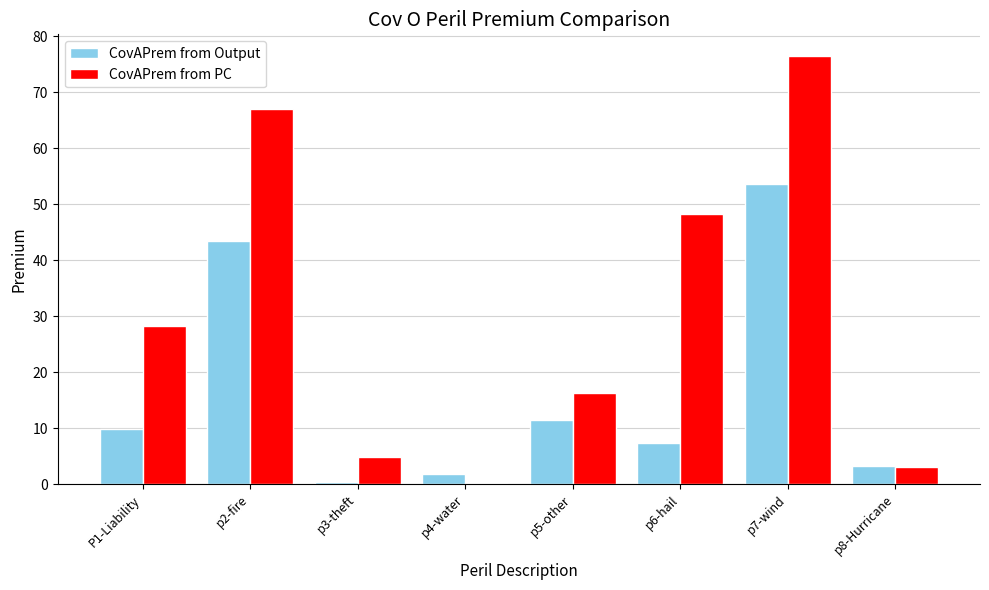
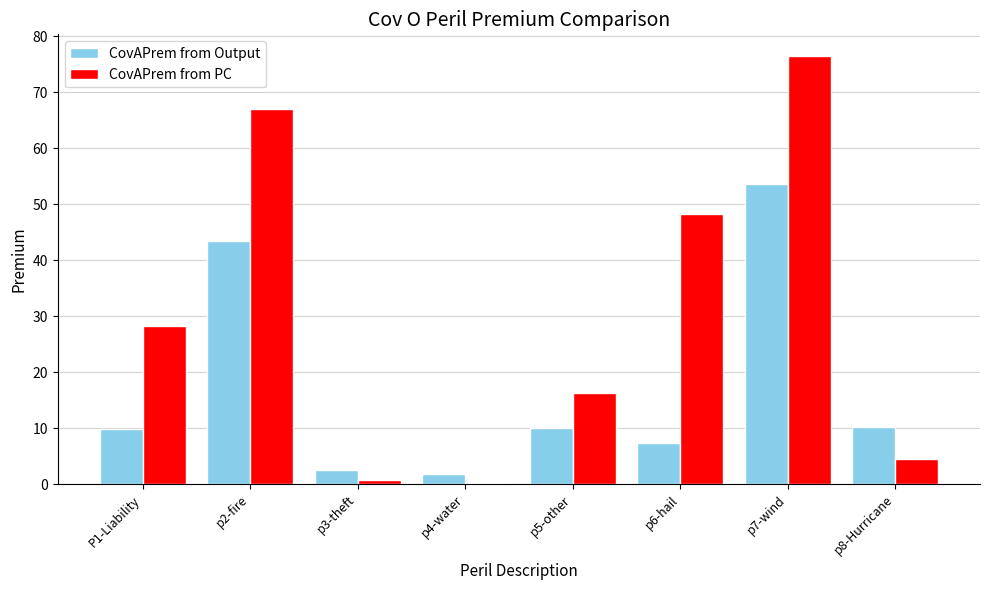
  {
    "CovAPrem from Output": {
      "P1-Liability": 10,
      "p2-fire": 43,
-     "p3-theft": 0,
+     "p3-theft": 2,
      "p4-water": 2,
-     "p5-other": 11,
+     "p5-other": 10,
      "p6-hail": 7,
      "p7-wind": 54,
-     "p8-Hurricane": 3
+     "p8-Hurricane": 10
    },
    "CovAPrem from PC": {
      "P1-Liability": 28,
      "p2-fire": 67,
-     "p3-theft": 5,
+     "p3-theft": 1,
      "p5-other": 16,
      "p6-hail": 48,
      "p7-wind": 77,
-     "p8-Hurricane": 3
+     "p8-Hurricane": 5
    }
  }
